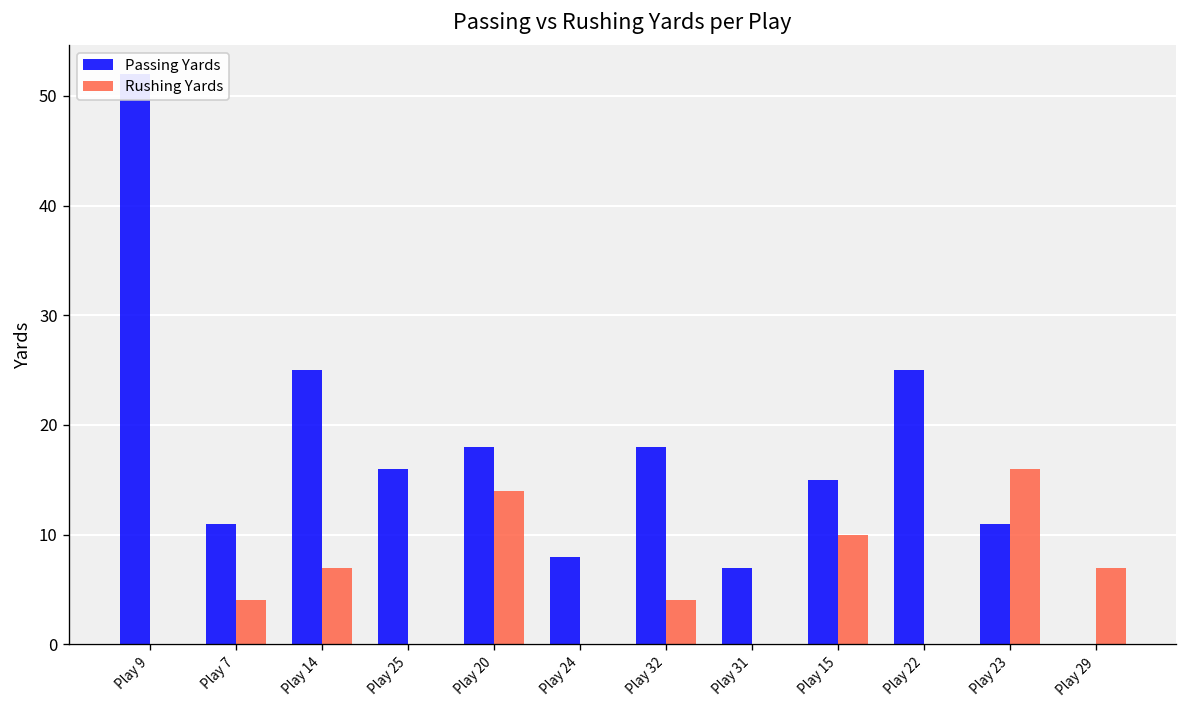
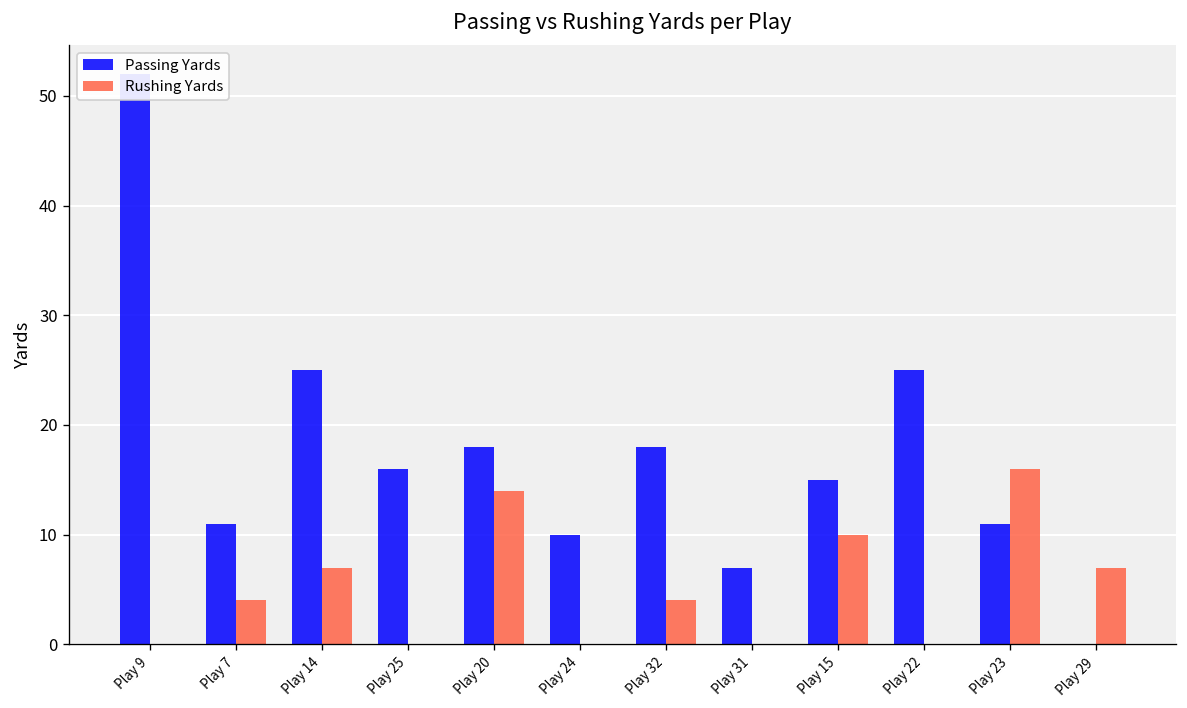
  {
    "Passing Yards": {
      "Play 7": 11,
      "Play 14": 25,
      "Play 25": 16,
      "Play 20": 18,
-     "Play 24": 8,
+     "Play 24": 10,
      "Play 32": 18,
      "Play 31": 7,
      "Play 15": 15,
      "Play 22": 25,
      "Play 23": 11,
      "Play 29": 0
    },
    "Rushing Yards": {
      "Play 9": 0,
      "Play 7": 4,
      "Play 14": 7,
      "Play 25": 0,
      "Play 20": 14,
      "Play 24": 0,
      "Play 32": 4,
      "Play 31": 0,
      "Play 15": 10,
      "Play 22": 0,
      "Play 23": 16,
      "Play 29": 7
    }
  }
